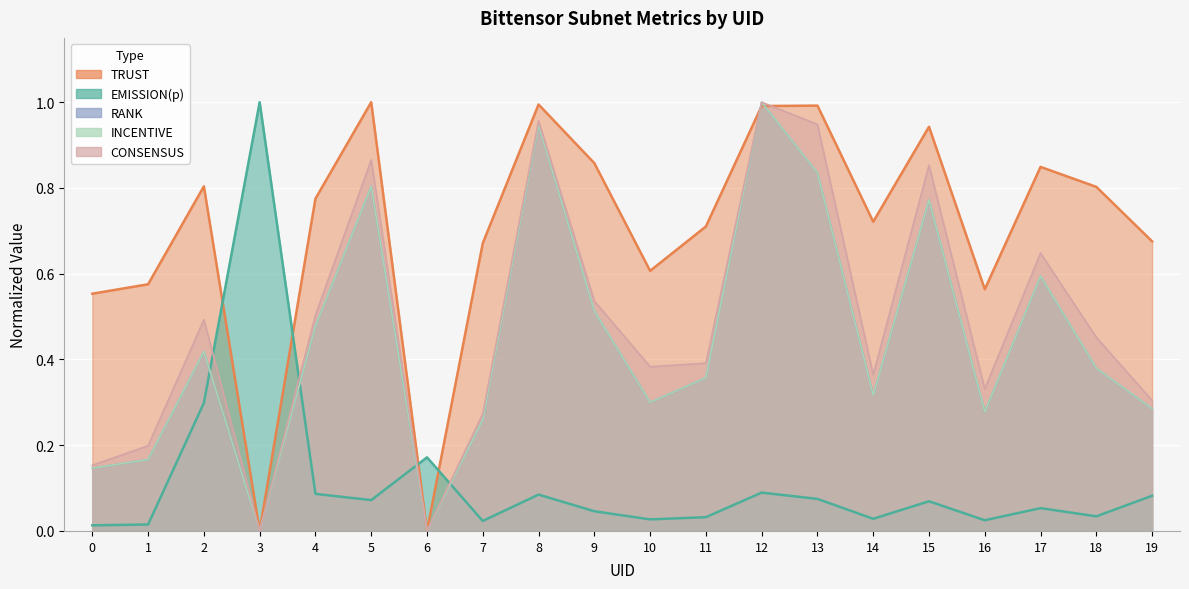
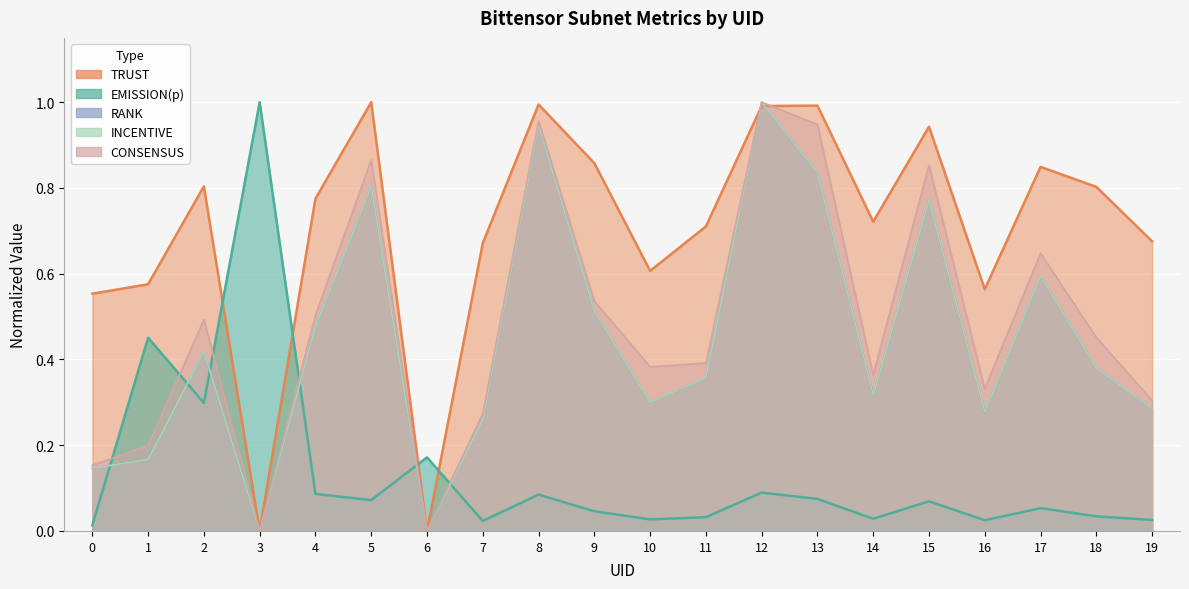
  {
    "EMISSION(p)": {
      "0": 0.01,
-     "1": 0.02,
+     "1": 0.45,
      "2": 0.30,
      "3": 1.00,
      "4": 0.09,
      "5": 0.07,
      "6": 0.17,
      "7": 0.02,
      "8": 0.08,
      "9": 0.05,
      "10": 0.03,
      "11": 0.03,
      "12": 0.09,
      "13": 0.07,
      "14": 0.03,
      "15": 0.07,
      "16": 0.02,
      "17": 0.05,
      "18": 0.03,
-     "19": 0.08
+     "19": 0.03
    }
  }
